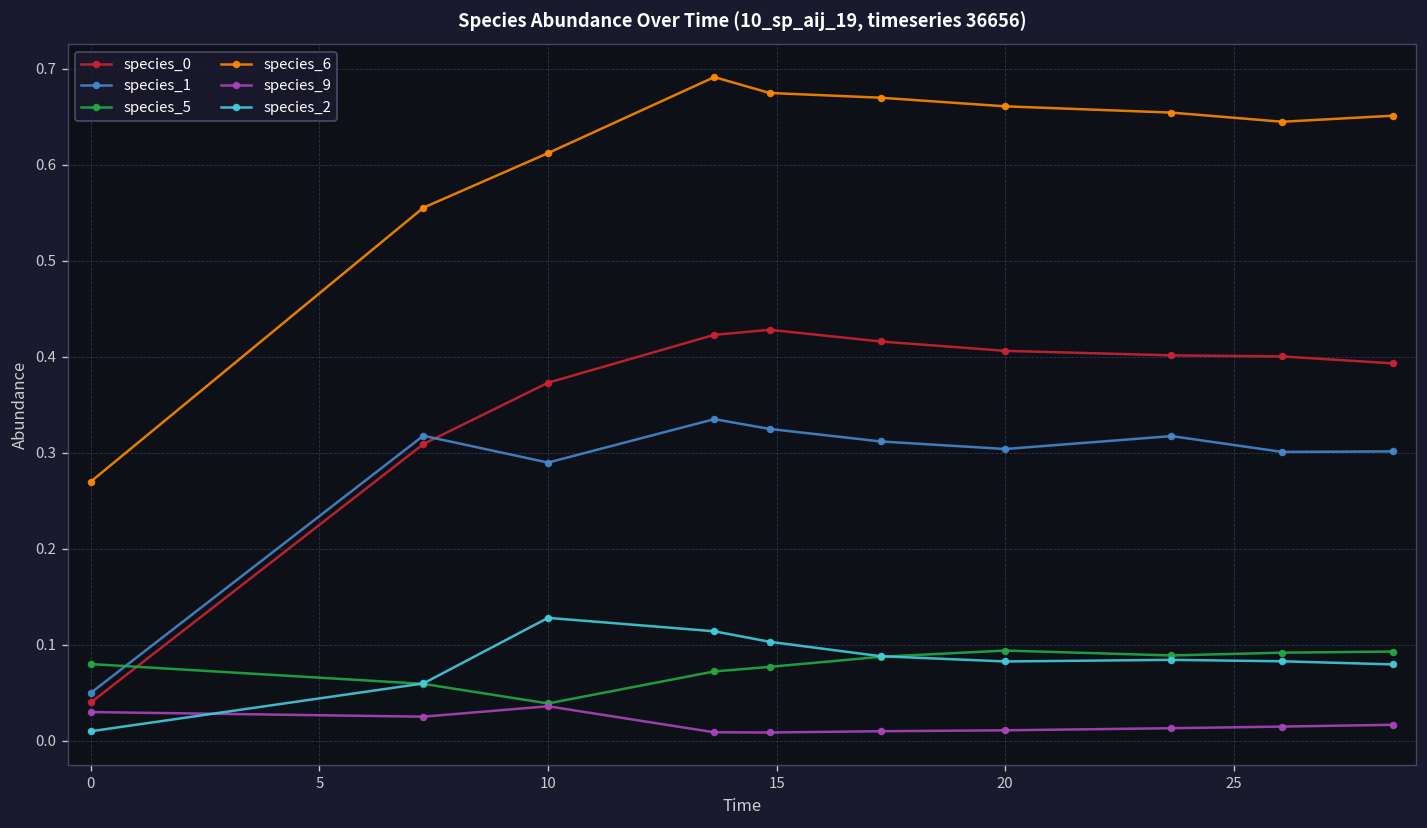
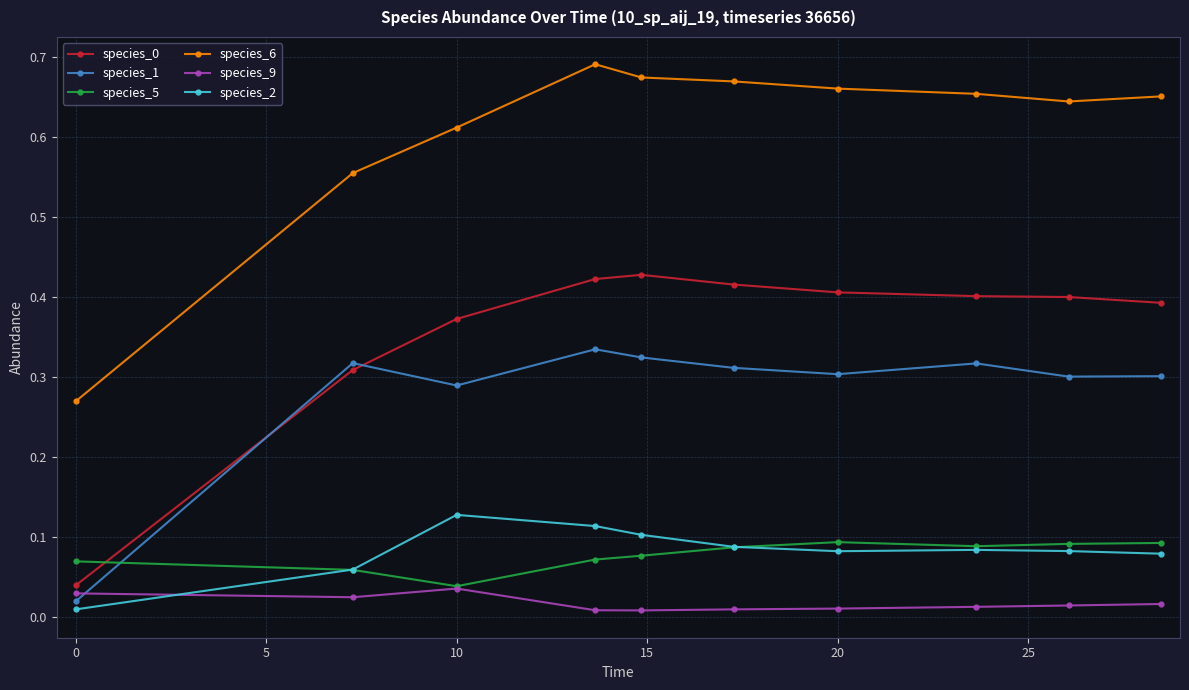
  {
    "species_0": {
      "0": 0.04,
      "10": 0.37,
      "20": 0.41
    },
    "species_1": {
-     "0": 0.05,
+     "0": 0.02,
      "10": 0.29,
      "20": 0.30
    },
    "species_5": {
-     "0": 0.08,
+     "0": 0.07,
      "20": 0.09
    },
    "species_6": {
      "0": 0.27,
      "10": 0.61,
      "20": 0.66
    },
    "species_9": {
      "0": 0.03,
      "20": 0.01
    },
    "species_2": {
      "0": 0.01,
      "10": 0.13,
      "20": 0.08
    }
  }
